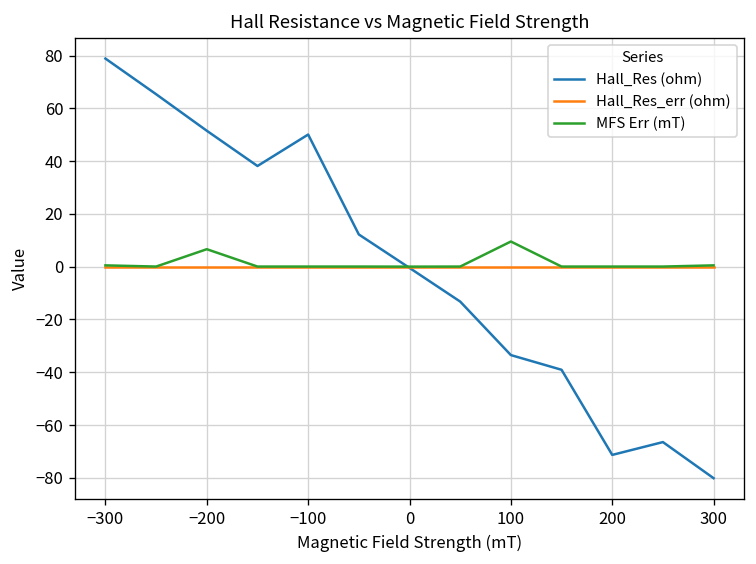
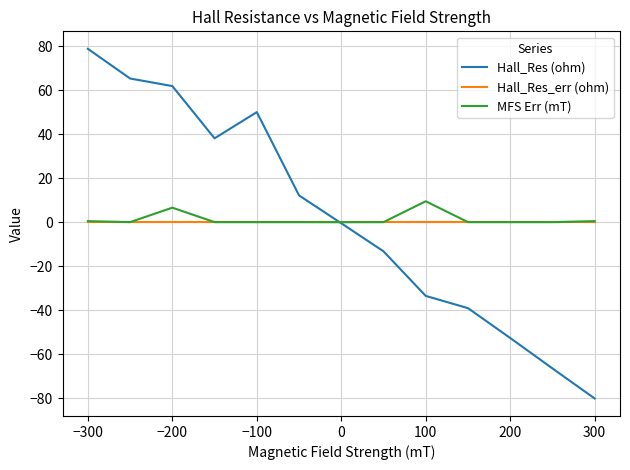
  {
    "Hall_Res (ohm)": {
      "−300": 79,
-     "−200": 52,
+     "−200": 62,
      "−100": 50,
      "100": -33,
-     "200": -71,
+     "200": -53,
      "300": -80
    },
    "Hall_Res_err (ohm)": {
      "−200": 0,
      "100": 0
    },
    "MFS Err (mT)": {
      "−200": 7,
      "100": 10
    }
  }
